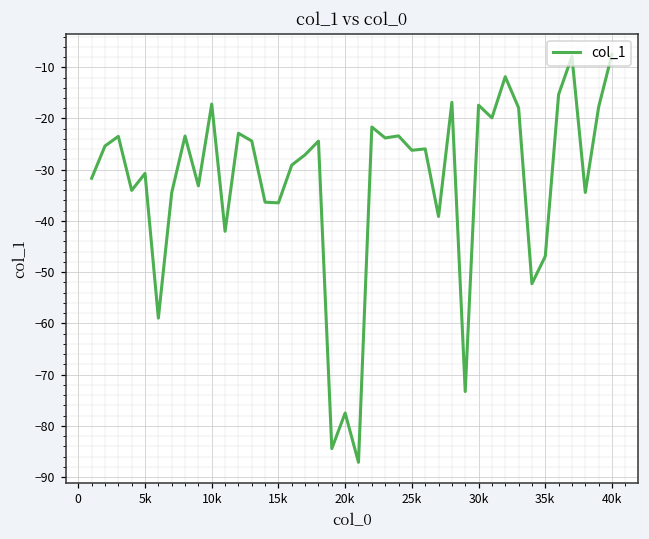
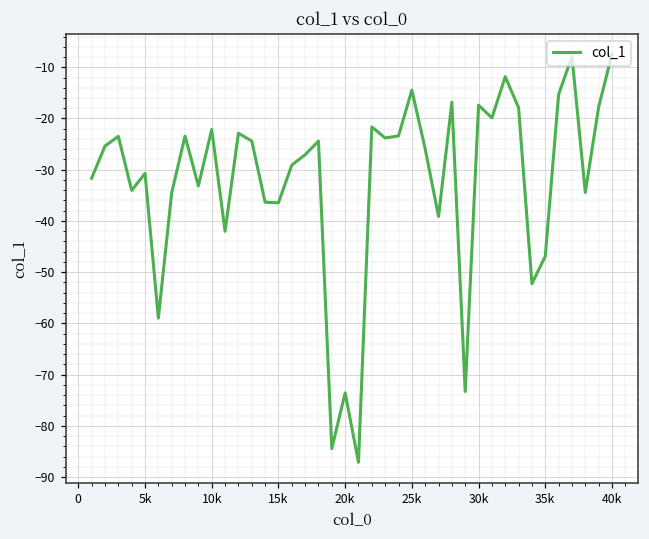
  {
    "5k": -31,
-   "10k": -17,
+   "10k": -22,
    "15k": -36,
-   "20k": -78,
-   "25k": -26,
+   "20k": -74,
+   "25k": -14,
    "30k": -17,
    "35k": -47
  }
